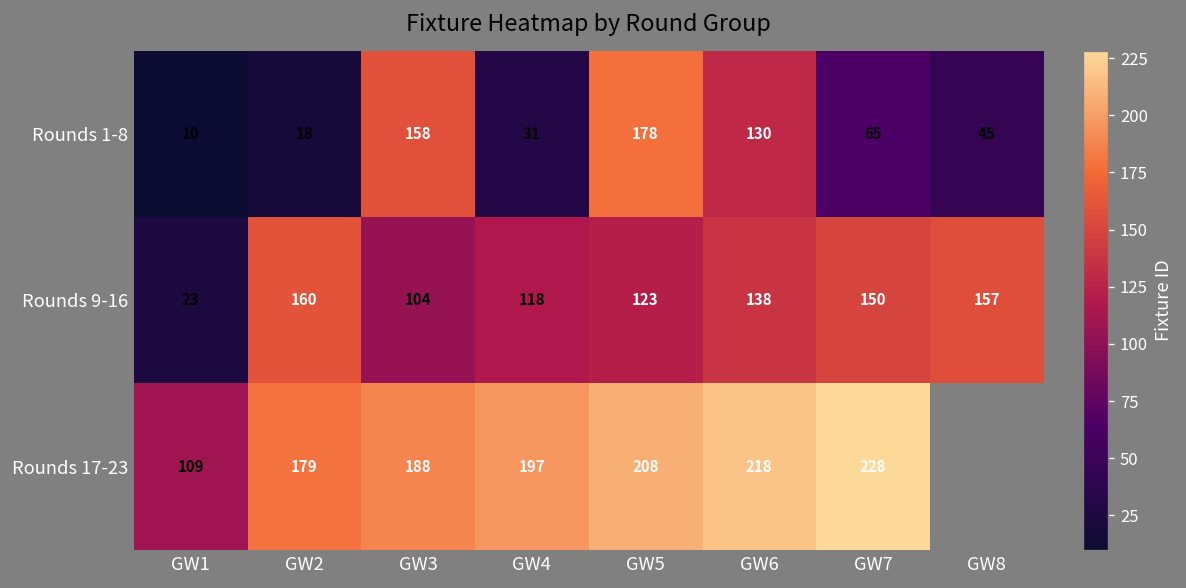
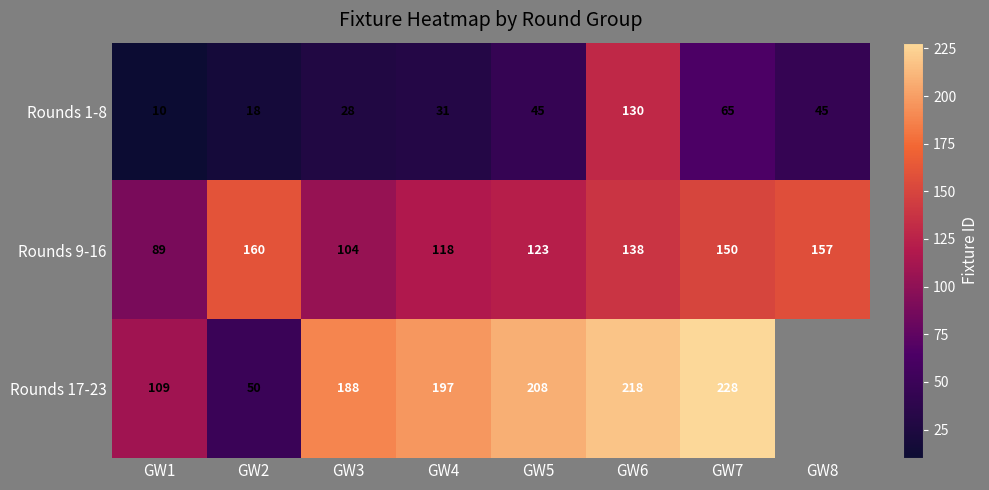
  {
    "Rounds 1-8": {
      "GW1": 10,
      "GW2": 18,
-     "GW3": 158,
+     "GW3": 28,
      "GW4": 31,
-     "GW5": 178,
+     "GW5": 45,
      "GW6": 130,
      "GW7": 65,
      "GW8": 45
    },
    "Rounds 9-16": {
-     "GW1": 23,
+     "GW1": 89,
      "GW2": 160,
      "GW3": 104,
      "GW4": 118,
      "GW5": 123,
      "GW6": 138,
      "GW7": 150,
      "GW8": 157
    },
    "Rounds 17-23": {
      "GW1": 109,
-     "GW2": 179,
+     "GW2": 50,
      "GW3": 188,
      "GW4": 197,
      "GW5": 208,
      "GW6": 218,
      "GW7": 228
    }
  }
